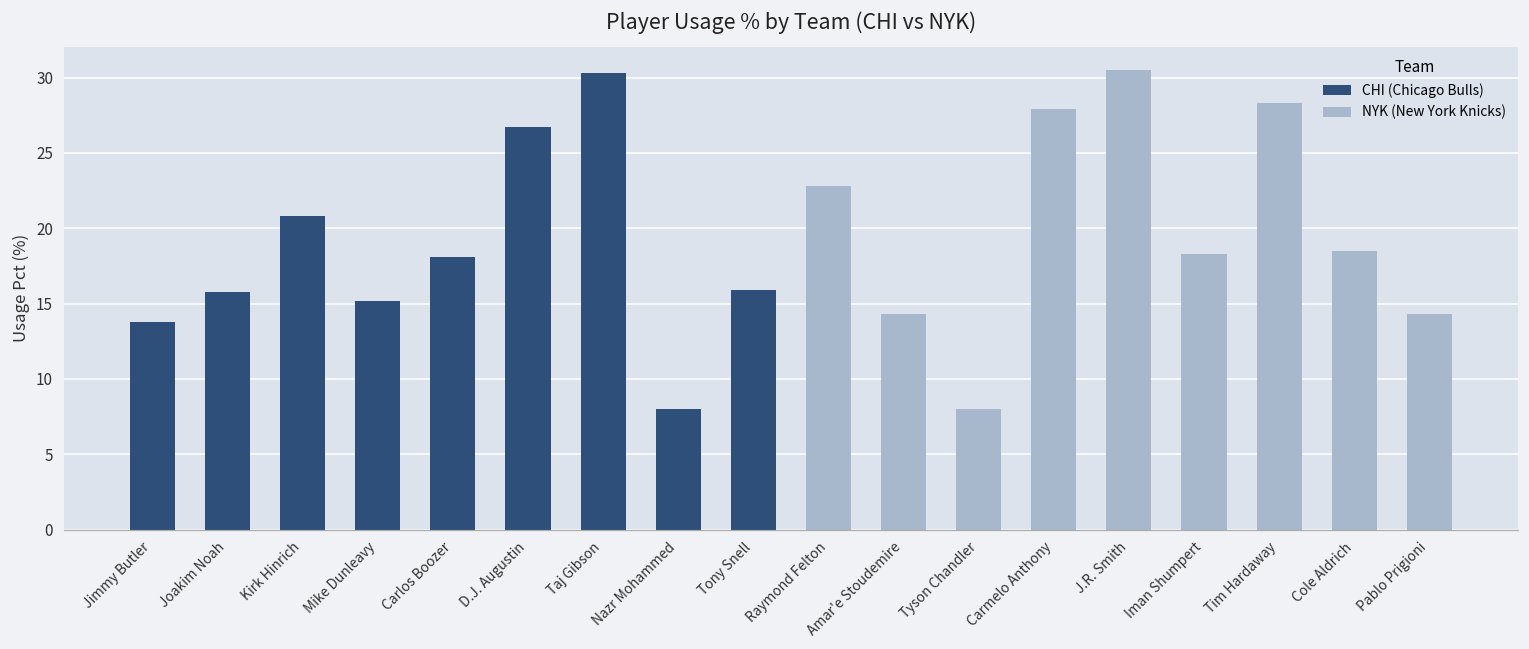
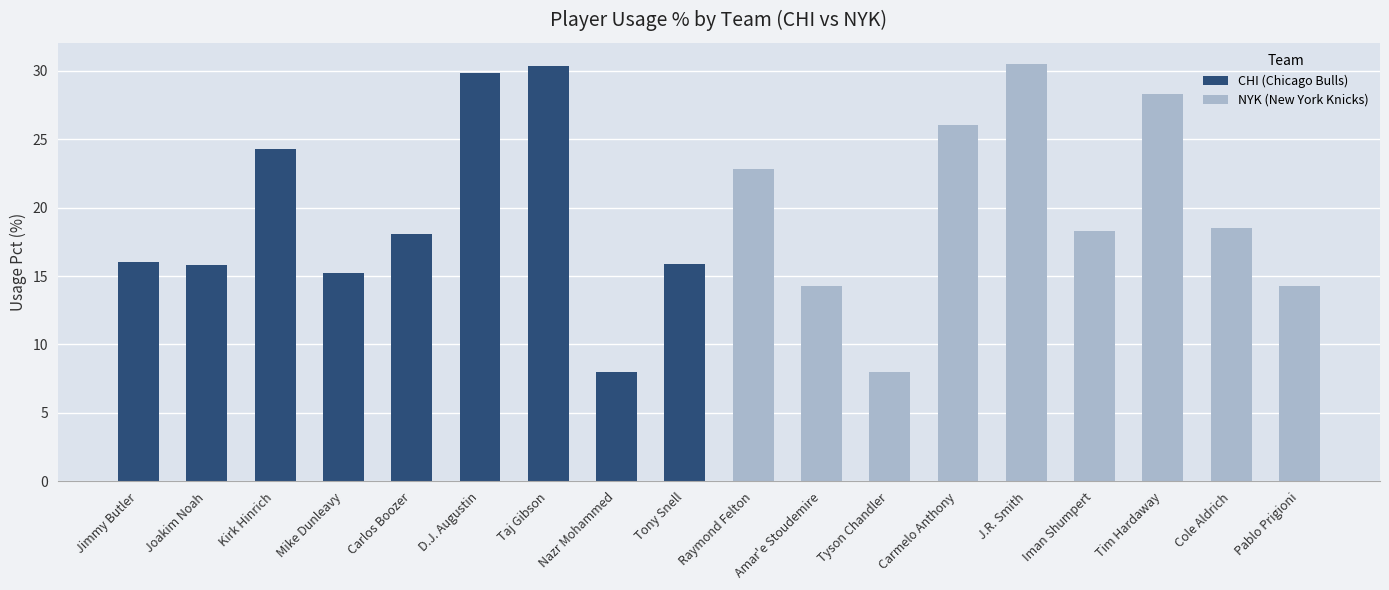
  {
    "CHI (Chicago Bulls)": {
-     "Jimmy Butler": 13.8,
+     "Jimmy Butler": 16.0,
      "Joakim Noah": 15.8,
-     "Kirk Hinrich": 20.8,
+     "Kirk Hinrich": 24.3,
      "Mike Dunleavy": 15.2,
      "Carlos Boozer": 18.1,
-     "D.J. Augustin": 26.7,
+     "D.J. Augustin": 29.8,
      "Taj Gibson": 30.3,
      "Nazr Mohammed": 8.0,
      "Tony Snell": 15.9
    },
    "NYK (New York Knicks)": {
      "Raymond Felton": 22.8,
      "Amar'e Stoudemire": 14.3,
      "Tyson Chandler": 8.0,
-     "Carmelo Anthony": 27.9,
+     "Carmelo Anthony": 26.0,
      "J.R. Smith": 30.5,
      "Iman Shumpert": 18.3,
      "Tim Hardaway": 28.3,
      "Cole Aldrich": 18.5,
      "Pablo Prigioni": 14.3
    }
  }
